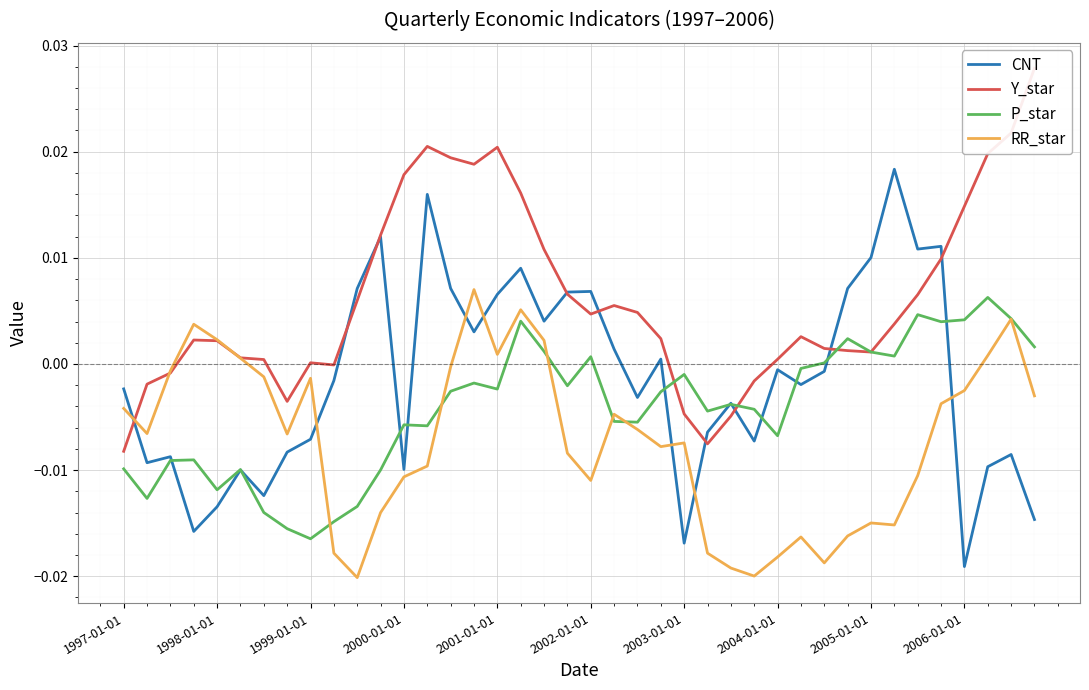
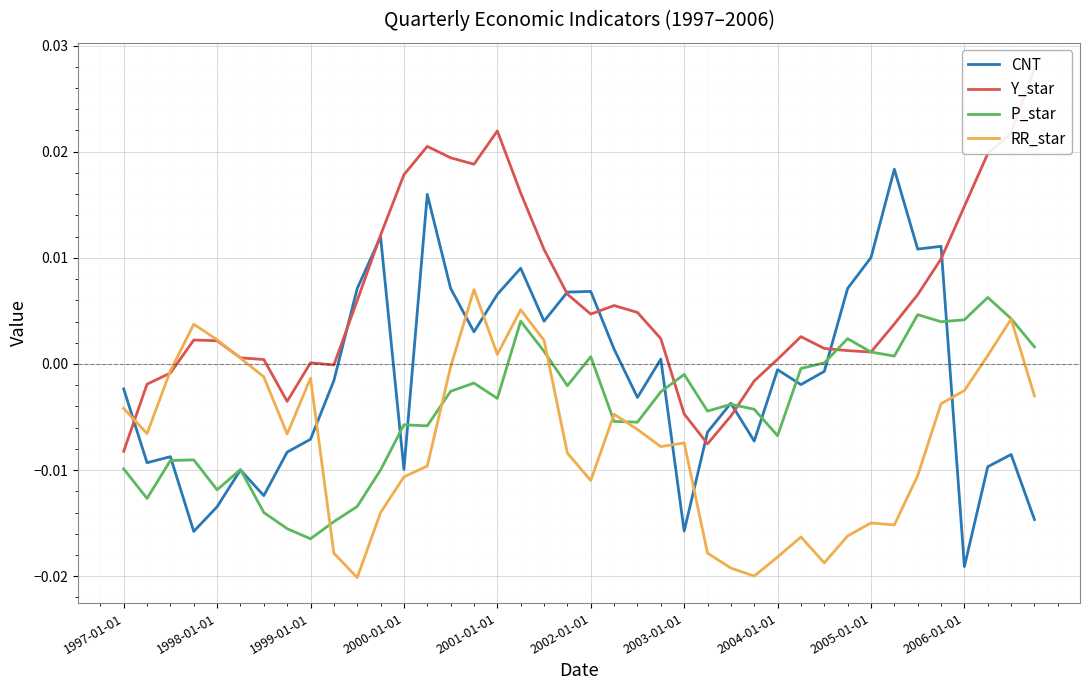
  {
    "CNT": {
      "1997-01-01": -0.0023,
      "1998-01-01": -0.0135,
      "1999-01-01": -0.0071,
      "2000-01-01": -0.0099,
      "2001-01-01": 0.0066,
      "2002-01-01": 0.0068,
-     "2003-01-01": -0.0169,
+     "2003-01-01": -0.0158,
      "2004-01-01": -0.0005,
      "2005-01-01": 0.0100,
      "2006-01-01": -0.0191
    },
    "Y_star": {
      "1997-01-01": -0.0082,
      "1999-01-01": 0.0001,
      "2000-01-01": 0.0178,
-     "2001-01-01": 0.0204,
+     "2001-01-01": 0.0220,
      "2002-01-01": 0.0047,
      "2003-01-01": -0.0047,
      "2004-01-01": 0.0004,
      "2006-01-01": 0.0149
    },
    "P_star": {
      "1997-01-01": -0.0099,
      "1998-01-01": -0.0119,
      "1999-01-01": -0.0165,
      "2000-01-01": -0.0057,
-     "2001-01-01": -0.0024,
+     "2001-01-01": -0.0032,
      "2002-01-01": 0.0007,
      "2003-01-01": -0.0010,
      "2004-01-01": -0.0068,
      "2006-01-01": 0.0042
    },
    "RR_star": {
      "1997-01-01": -0.0042,
      "1999-01-01": -0.0013,
      "2000-01-01": -0.0106,
      "2001-01-01": 0.0009,
      "2002-01-01": -0.0110,
      "2003-01-01": -0.0074,
      "2004-01-01": -0.0182,
      "2005-01-01": -0.0150,
      "2006-01-01": -0.0025
    }
  }
